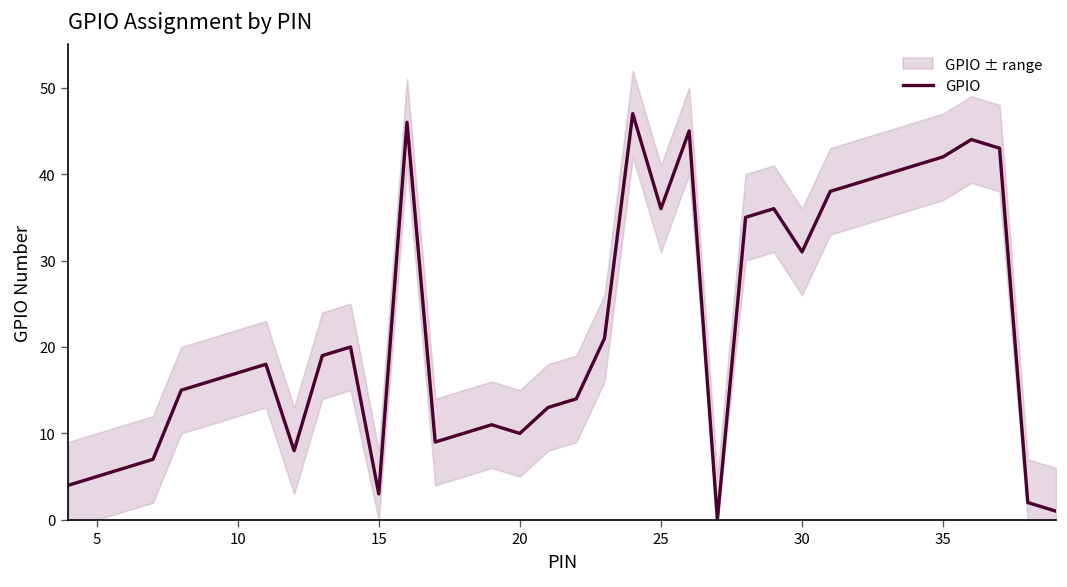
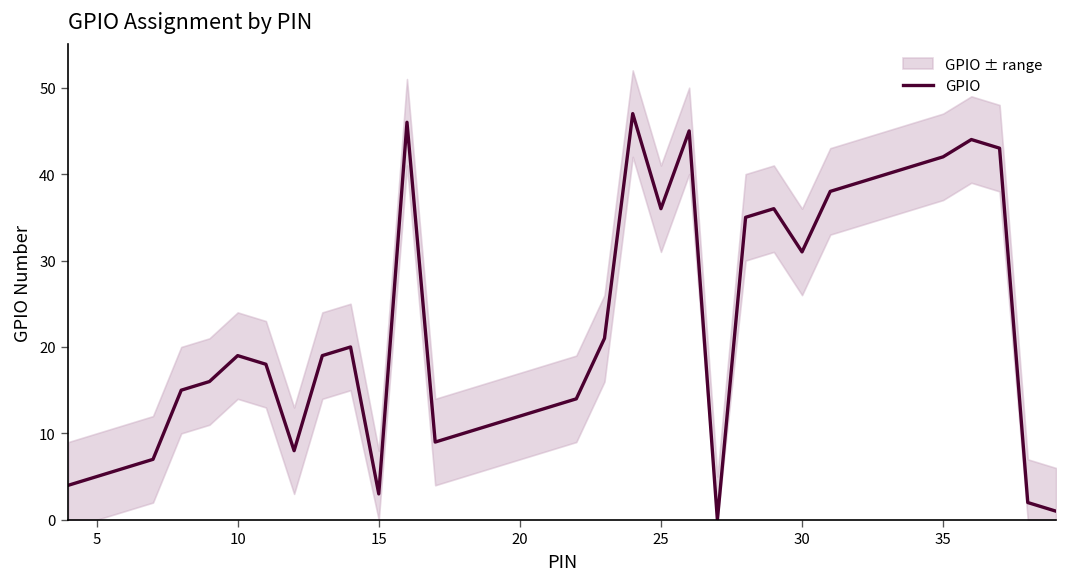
  {
    "GPIO": {
      "5": 5,
-     "10": 17,
+     "10": 19,
      "15": 3,
-     "20": 10,
+     "20": 12,
      "25": 36,
      "30": 31,
      "35": 42
    },
    "GPIO ± range": {
      "5": 10,
      "15": 8
    }
  }
